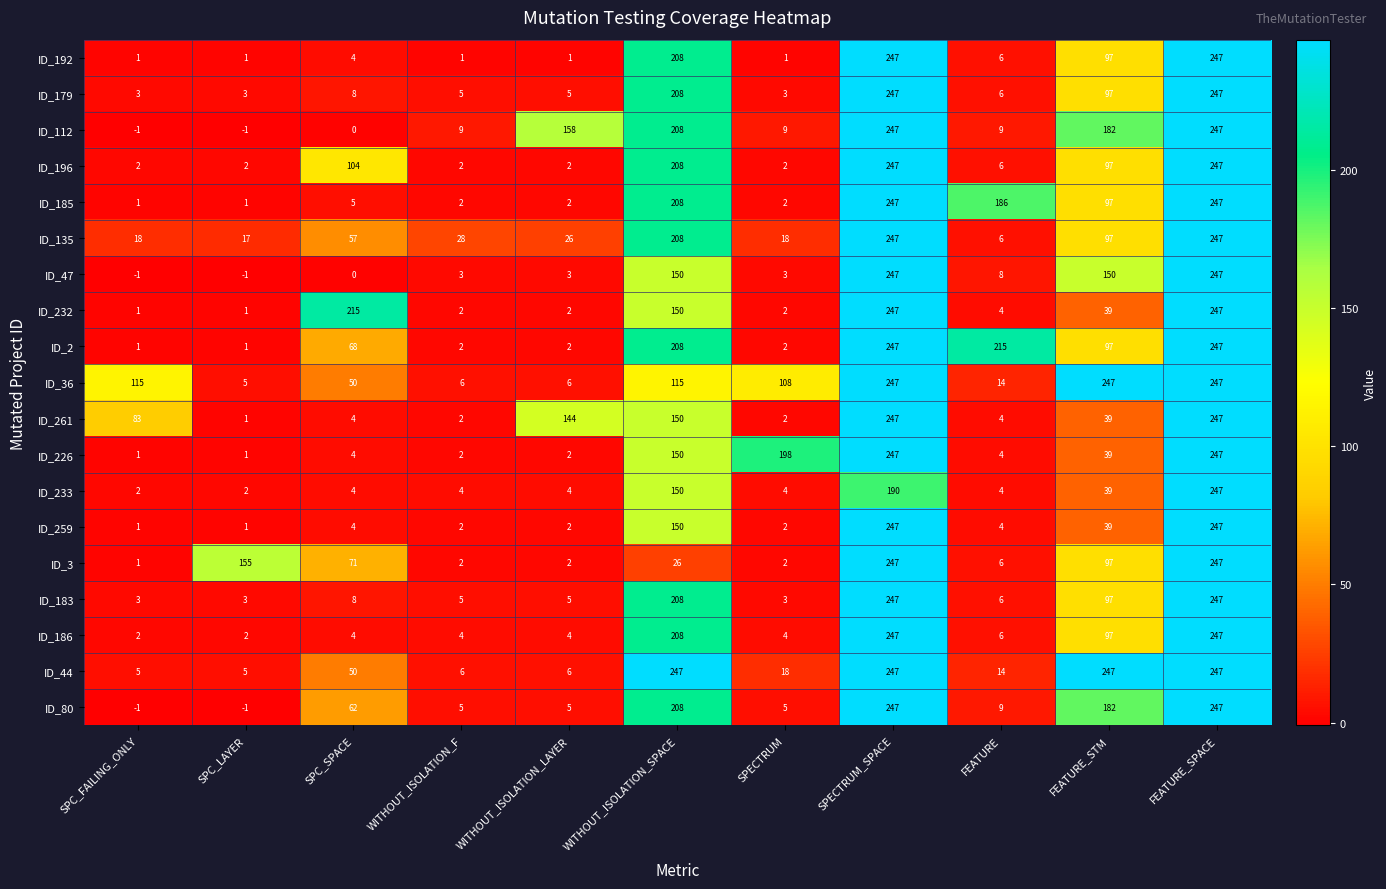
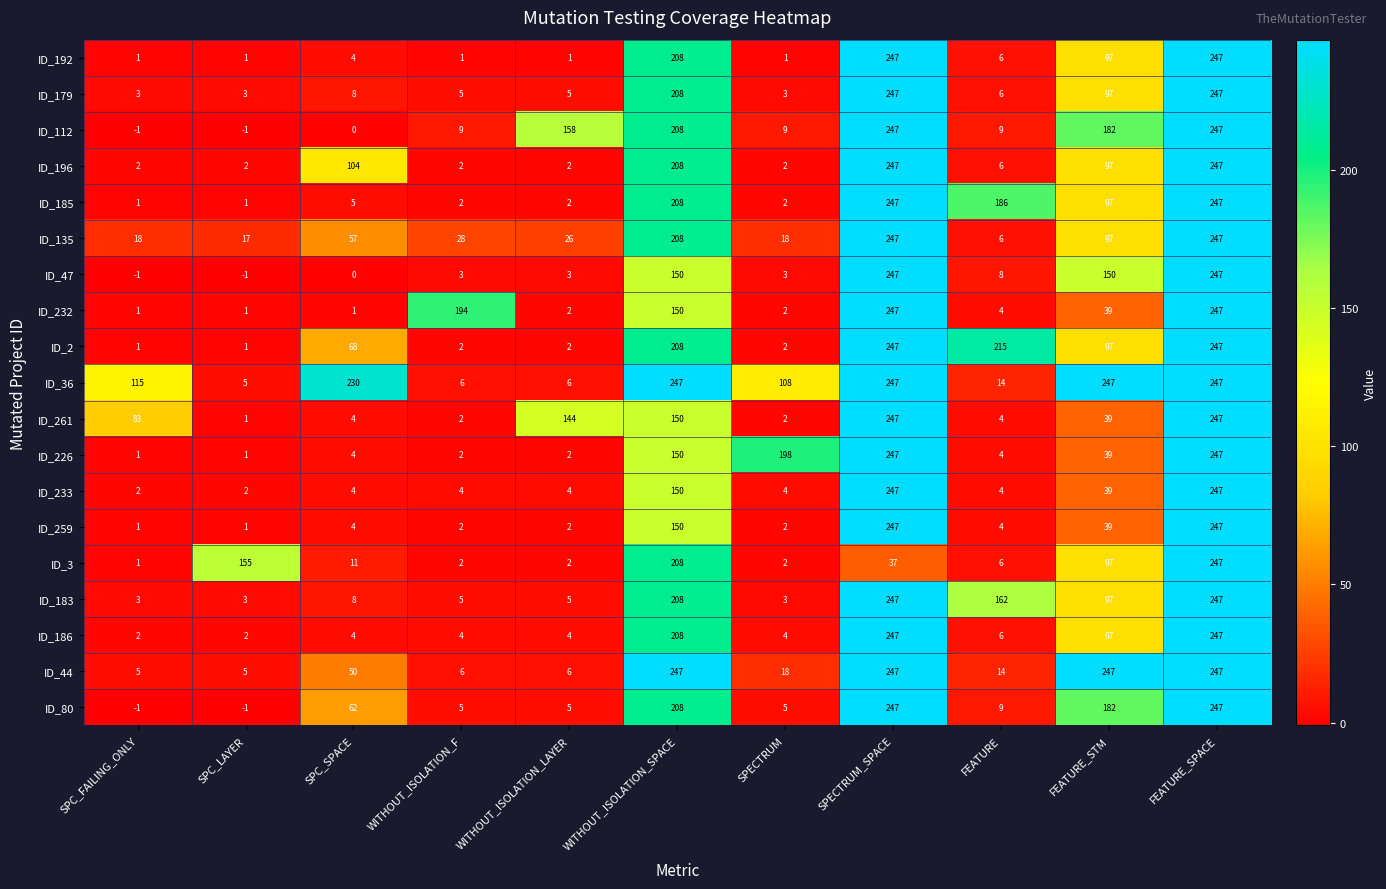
  {
    "ID_232": {
      "SPC_FAILING_ONLY": 1,
      "SPC_LAYER": 1,
-     "SPC_SPACE": 215,
-     "WITHOUT_ISOLATION_F": 2,
+     "SPC_SPACE": 1,
+     "WITHOUT_ISOLATION_F": 194,
      "WITHOUT_ISOLATION_LAYER": 2,
      "WITHOUT_ISOLATION_SPACE": 150,
      "SPECTRUM": 2,
      "SPECTRUM_SPACE": 247,
      "FEATURE": 4,
      "FEATURE_STM": 39,
      "FEATURE_SPACE": 247
    },
    "ID_36": {
      "SPC_FAILING_ONLY": 115,
      "SPC_LAYER": 5,
-     "SPC_SPACE": 50,
+     "SPC_SPACE": 230,
      "WITHOUT_ISOLATION_F": 6,
      "WITHOUT_ISOLATION_LAYER": 6,
-     "WITHOUT_ISOLATION_SPACE": 115,
+     "WITHOUT_ISOLATION_SPACE": 247,
      "SPECTRUM": 108,
      "SPECTRUM_SPACE": 247,
      "FEATURE": 14,
      "FEATURE_STM": 247,
      "FEATURE_SPACE": 247
    },
    "ID_233": {
      "SPC_FAILING_ONLY": 2,
      "SPC_LAYER": 2,
      "SPC_SPACE": 4,
      "WITHOUT_ISOLATION_F": 4,
      "WITHOUT_ISOLATION_LAYER": 4,
      "WITHOUT_ISOLATION_SPACE": 150,
      "SPECTRUM": 4,
-     "SPECTRUM_SPACE": 190,
+     "SPECTRUM_SPACE": 247,
      "FEATURE": 4,
      "FEATURE_STM": 39,
      "FEATURE_SPACE": 247
    },
    "ID_3": {
      "SPC_FAILING_ONLY": 1,
      "SPC_LAYER": 155,
-     "SPC_SPACE": 71,
+     "SPC_SPACE": 11,
      "WITHOUT_ISOLATION_F": 2,
      "WITHOUT_ISOLATION_LAYER": 2,
-     "WITHOUT_ISOLATION_SPACE": 26,
+     "WITHOUT_ISOLATION_SPACE": 208,
      "SPECTRUM": 2,
-     "SPECTRUM_SPACE": 247,
+     "SPECTRUM_SPACE": 37,
      "FEATURE": 6,
      "FEATURE_STM": 97,
      "FEATURE_SPACE": 247
    },
    "ID_183": {
      "SPC_FAILING_ONLY": 3,
      "SPC_LAYER": 3,
      "SPC_SPACE": 8,
      "WITHOUT_ISOLATION_F": 5,
      "WITHOUT_ISOLATION_LAYER": 5,
      "WITHOUT_ISOLATION_SPACE": 208,
      "SPECTRUM": 3,
      "SPECTRUM_SPACE": 247,
-     "FEATURE": 6,
+     "FEATURE": 162,
      "FEATURE_STM": 97,
      "FEATURE_SPACE": 247
    }
  }
